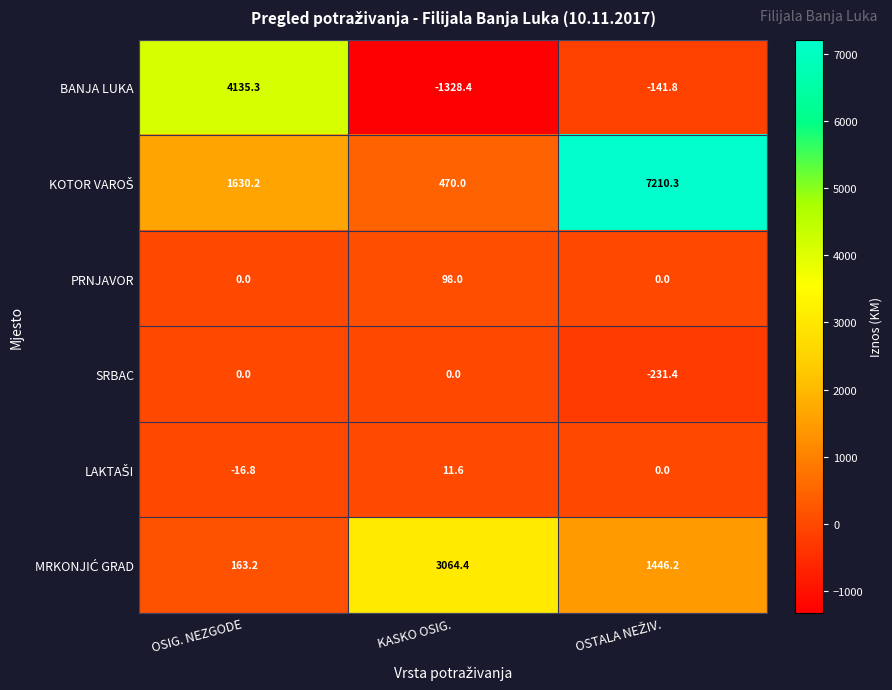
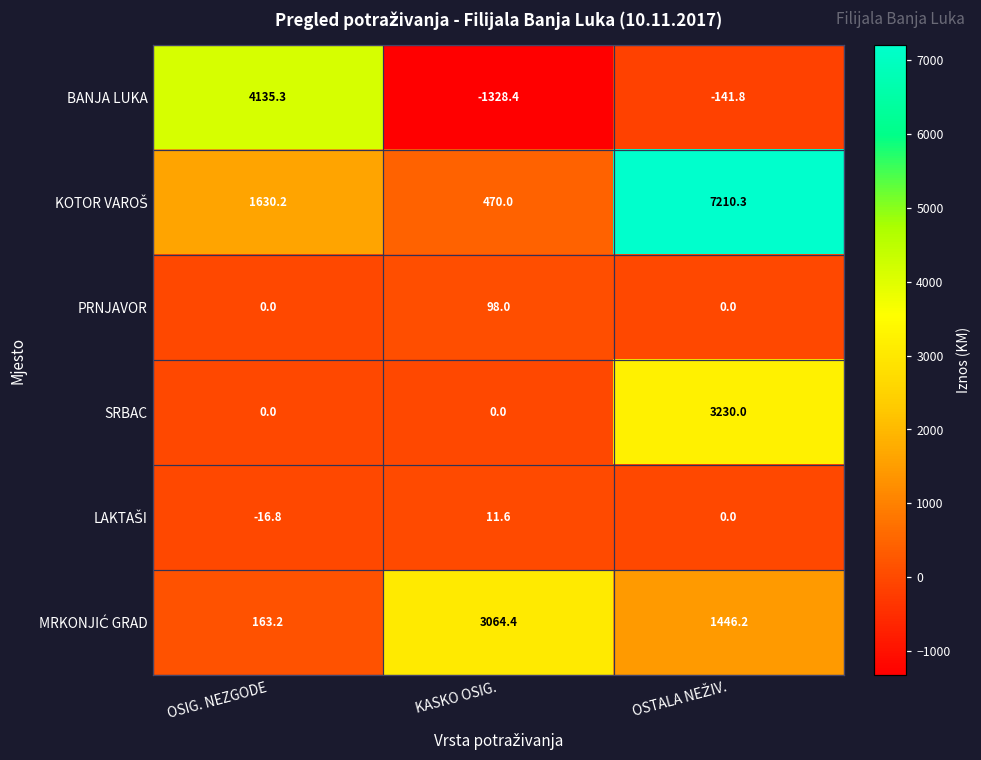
  {
    "BANJA LUKA": {
      "OSIG. NEZGODE": 4135.3,
      "KASKO OSIG.": -1328.4,
      "OSTALA NEŽIV.": -141.8
    },
    "KOTOR VAROŠ": {
      "OSIG. NEZGODE": 1630.2,
      "KASKO OSIG.": 470.0,
      "OSTALA NEŽIV.": 7210.3
    },
    "PRNJAVOR": {
      "OSIG. NEZGODE": 0.0,
      "KASKO OSIG.": 98.0,
      "OSTALA NEŽIV.": 0.0
    },
    "SRBAC": {
      "OSIG. NEZGODE": 0.0,
      "KASKO OSIG.": 0.0,
-     "OSTALA NEŽIV.": -231.4
+     "OSTALA NEŽIV.": 3230.0
    },
    "LAKTAŠI": {
      "OSIG. NEZGODE": -16.8,
      "KASKO OSIG.": 11.6,
      "OSTALA NEŽIV.": 0.0
    },
    "MRKONJIĆ GRAD": {
      "OSIG. NEZGODE": 163.2,
      "KASKO OSIG.": 3064.4,
      "OSTALA NEŽIV.": 1446.2
    }
  }
